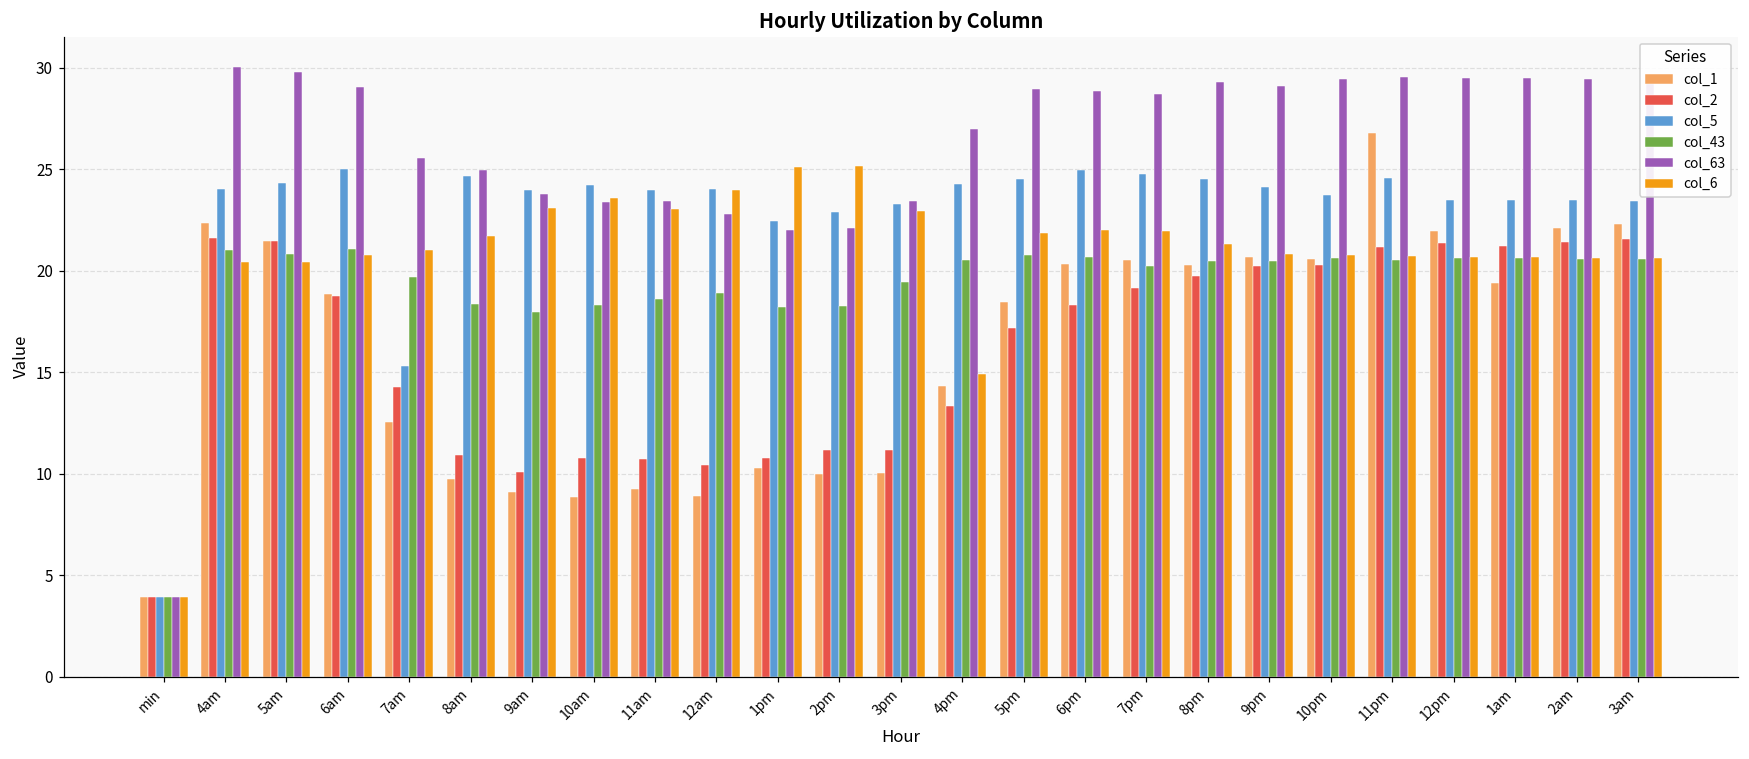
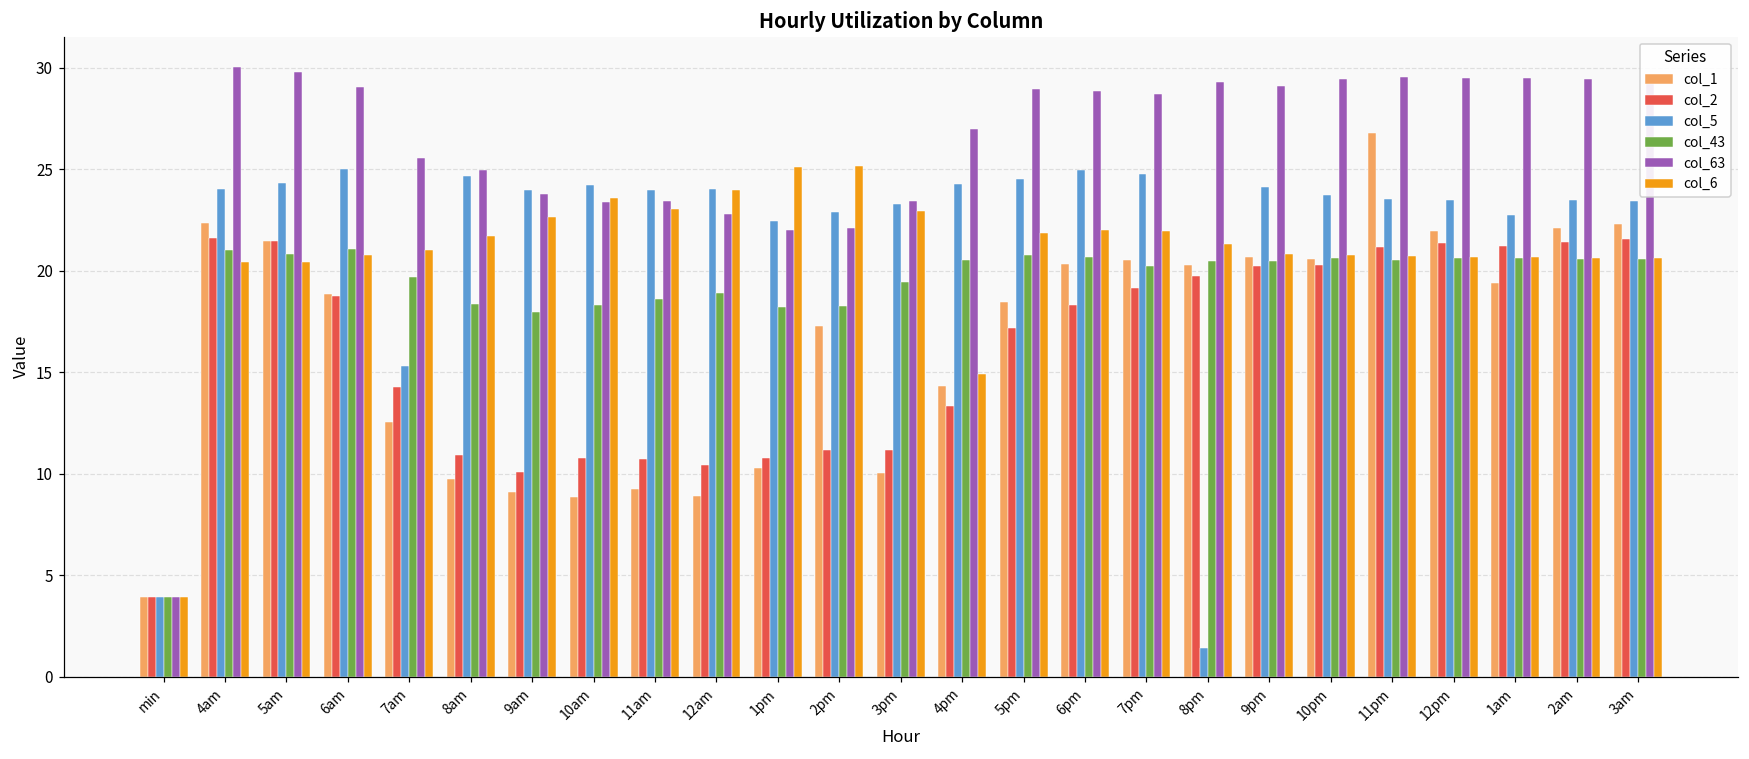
  {
    "col_1": {
      "min": 3.9,
      "4am": 22.3,
      "5am": 21.5,
      "6am": 18.8,
      "7am": 12.6,
      "8am": 9.7,
      "9am": 9.1,
      "10am": 8.9,
      "11am": 9.2,
      "12am": 8.9,
      "1pm": 10.3,
-     "2pm": 10.0,
+     "2pm": 17.3,
      "3pm": 10.0,
      "4pm": 14.3,
      "5pm": 18.5,
      "6pm": 20.3,
      "7pm": 20.5,
      "8pm": 20.3,
      "9pm": 20.7,
      "10pm": 20.6,
      "11pm": 26.8,
      "12pm": 21.9,
      "1am": 19.4,
      "2am": 22.1,
      "3am": 22.3
    },
    "col_2": {
      "min": 3.9,
      "4am": 21.6,
      "5am": 21.4,
      "6am": 18.8,
      "7am": 14.3,
      "8am": 10.9,
      "9am": 10.1,
      "10am": 10.8,
      "11am": 10.7,
      "12am": 10.4,
      "1pm": 10.8,
      "2pm": 11.2,
      "3pm": 11.2,
      "4pm": 13.4,
      "5pm": 17.2,
      "6pm": 18.3,
      "7pm": 19.2,
      "8pm": 19.8,
      "9pm": 20.2,
      "10pm": 20.3,
      "11pm": 21.2,
      "12pm": 21.4,
      "1am": 21.2,
      "2am": 21.4,
      "3am": 21.6
    },
    "col_5": {
      "min": 3.9,
      "4am": 24.1,
      "5am": 24.3,
      "6am": 25.0,
      "7am": 15.3,
      "8am": 24.7,
      "9am": 24.0,
      "10am": 24.2,
      "11am": 24.0,
      "12am": 24.0,
      "1pm": 22.5,
      "2pm": 22.9,
      "3pm": 23.3,
      "4pm": 24.3,
      "5pm": 24.5,
      "6pm": 25.0,
      "7pm": 24.8,
-     "8pm": 24.5,
+     "8pm": 1.4,
      "9pm": 24.1,
      "10pm": 23.7,
-     "11pm": 24.6,
+     "11pm": 23.5,
      "12pm": 23.5,
-     "1am": 23.5,
+     "1am": 22.8,
      "2am": 23.5,
      "3am": 23.4
    },
    "col_43": {
      "min": 3.9,
      "4am": 21.0,
      "5am": 20.8,
      "6am": 21.1,
      "7am": 19.7,
      "8am": 18.4,
      "9am": 18.0,
      "10am": 18.3,
      "11am": 18.6,
      "12am": 18.9,
      "1pm": 18.2,
      "2pm": 18.3,
      "3pm": 19.5,
      "4pm": 20.5,
      "5pm": 20.8,
      "6pm": 20.7,
      "7pm": 20.3,
      "8pm": 20.5,
      "9pm": 20.5,
      "10pm": 20.6,
      "11pm": 20.5,
      "12pm": 20.6,
      "1am": 20.6,
      "2am": 20.6,
      "3am": 20.6
    },
    "col_63": {
      "min": 3.9,
      "4am": 30.0,
      "5am": 29.8,
      "6am": 29.0,
      "7am": 25.6,
      "8am": 25.0,
      "9am": 23.8,
      "10am": 23.4,
      "11am": 23.4,
      "12am": 22.8,
      "1pm": 22.0,
      "2pm": 22.1,
      "3pm": 23.4,
      "4pm": 27.0,
      "5pm": 28.9,
      "6pm": 28.9,
      "7pm": 28.7,
      "8pm": 29.3,
      "9pm": 29.1,
      "10pm": 29.4,
      "11pm": 29.5,
      "12pm": 29.5,
      "1am": 29.5,
      "2am": 29.5
    },
    "col_6": {
      "min": 3.9,
      "4am": 20.4,
      "5am": 20.4,
      "6am": 20.8,
      "7am": 21.0,
      "8am": 21.7,
-     "9am": 23.1,
+     "9am": 22.6,
      "10am": 23.6,
      "11am": 23.0,
      "12am": 24.0,
      "1pm": 25.1,
      "2pm": 25.2,
      "3pm": 23.0,
      "4pm": 14.9,
      "5pm": 21.8,
      "6pm": 22.0,
      "7pm": 22.0,
      "8pm": 21.3,
      "9pm": 20.8,
      "10pm": 20.8,
      "11pm": 20.7,
      "12pm": 20.7,
      "1am": 20.7,
      "2am": 20.6,
      "3am": 20.6
    }
  }
